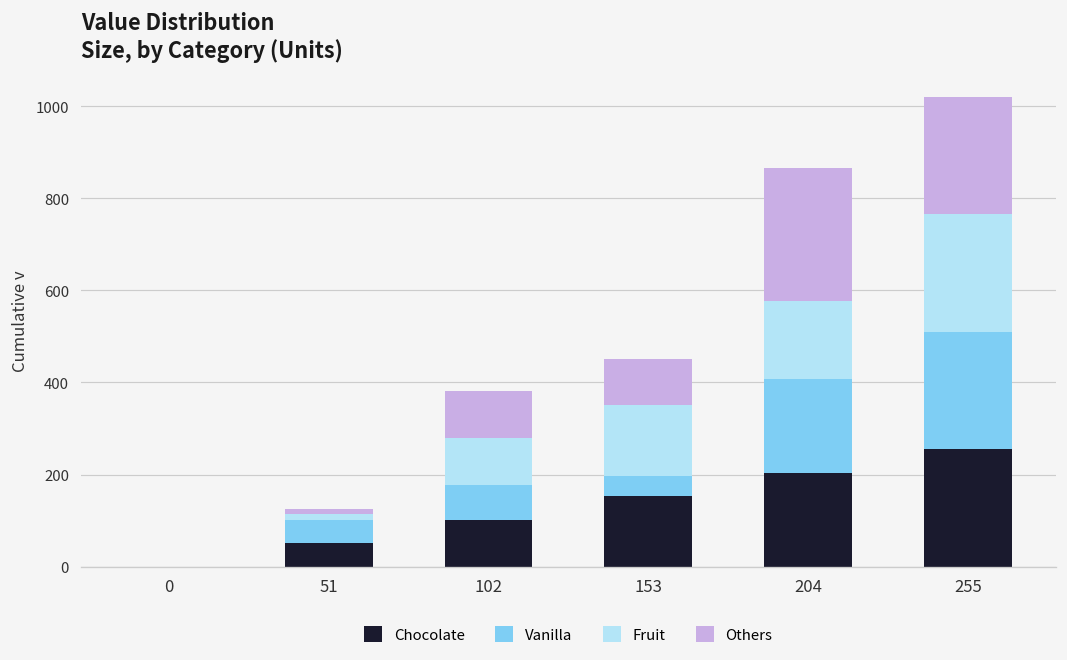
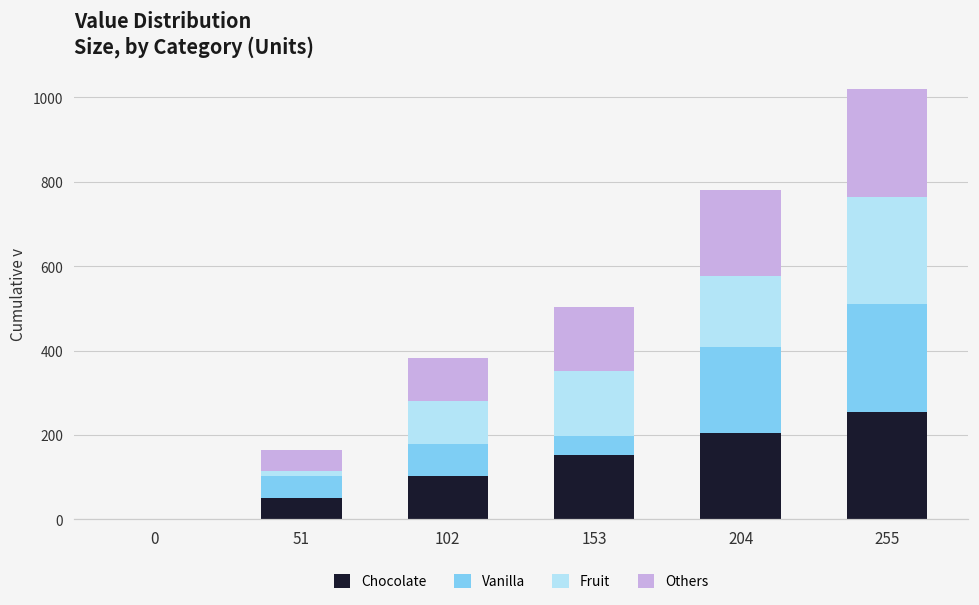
  {
    "Chocolate": {
      "0": 0,
      "51": 50,
      "102": 100,
      "153": 150,
      "204": 200,
      "255": 260
    },
    "Others": {
      "0": 0,
-     "51": 10,
+     "51": 50,
      "102": 100,
-     "153": 100,
-     "204": 290,
+     "153": 150,
+     "204": 200,
      "255": 260
    }
  }
